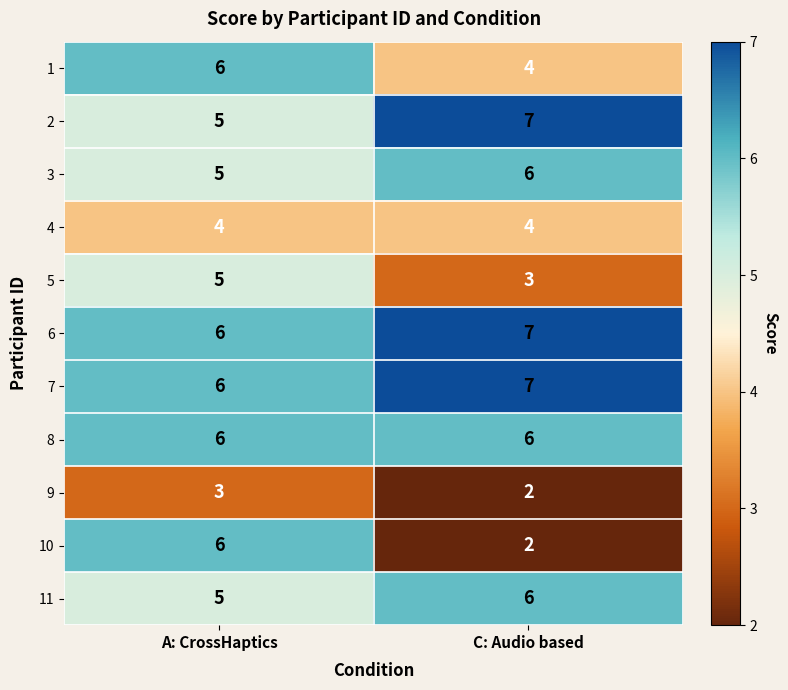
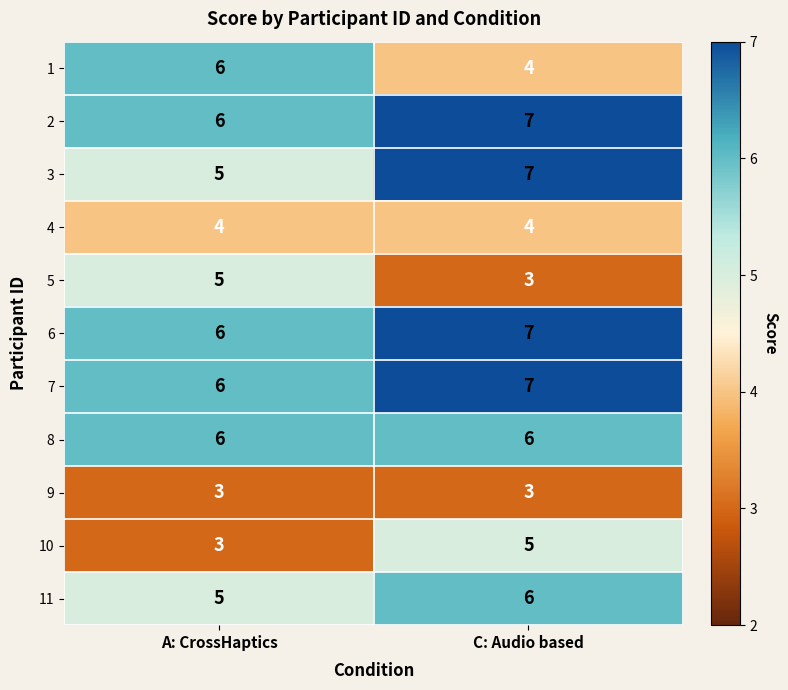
  {
    "1": {
      "A: CrossHaptics": 6,
      "C: Audio based": 4
    },
    "2": {
-     "A: CrossHaptics": 5,
+     "A: CrossHaptics": 6,
      "C: Audio based": 7
    },
    "3": {
      "A: CrossHaptics": 5,
-     "C: Audio based": 6
+     "C: Audio based": 7
    },
    "4": {
      "A: CrossHaptics": 4,
      "C: Audio based": 4
    },
    "5": {
      "A: CrossHaptics": 5,
      "C: Audio based": 3
    },
    "6": {
      "A: CrossHaptics": 6,
      "C: Audio based": 7
    },
    "7": {
      "A: CrossHaptics": 6,
      "C: Audio based": 7
    },
    "8": {
      "A: CrossHaptics": 6,
      "C: Audio based": 6
    },
    "9": {
      "A: CrossHaptics": 3,
-     "C: Audio based": 2
+     "C: Audio based": 3
    },
    "10": {
-     "A: CrossHaptics": 6,
-     "C: Audio based": 2
+     "A: CrossHaptics": 3,
+     "C: Audio based": 5
    },
    "11": {
      "A: CrossHaptics": 5,
      "C: Audio based": 6
    }
  }
